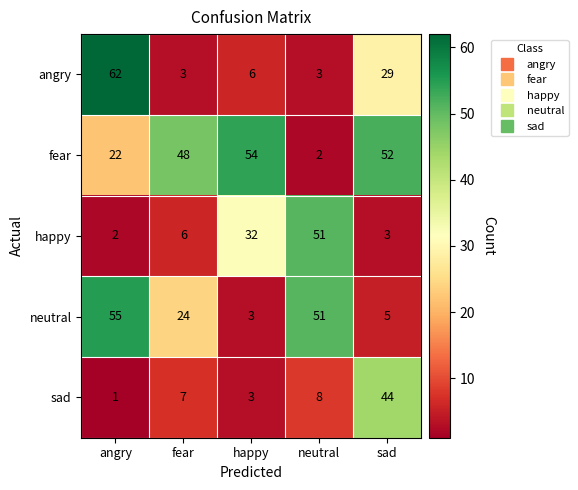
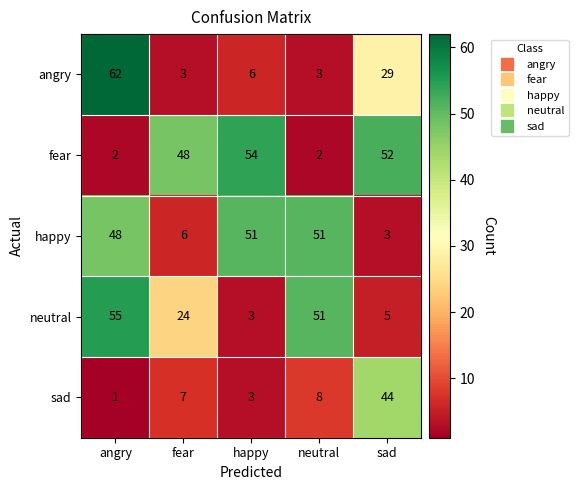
  {
    "angry": {
      "angry": 62,
      "fear": 3,
      "happy": 6,
      "neutral": 3,
      "sad": 29
    },
    "fear": {
-     "angry": 22,
+     "angry": 2,
      "fear": 48,
      "happy": 54,
      "neutral": 2,
      "sad": 52
    },
    "happy": {
-     "angry": 2,
+     "angry": 48,
      "fear": 6,
-     "happy": 32,
+     "happy": 51,
      "neutral": 51,
      "sad": 3
    },
    "neutral": {
      "angry": 55,
      "fear": 24,
      "happy": 3,
      "neutral": 51,
      "sad": 5
    },
    "sad": {
      "angry": 1,
      "fear": 7,
      "happy": 3,
      "neutral": 8,
      "sad": 44
    }
  }
